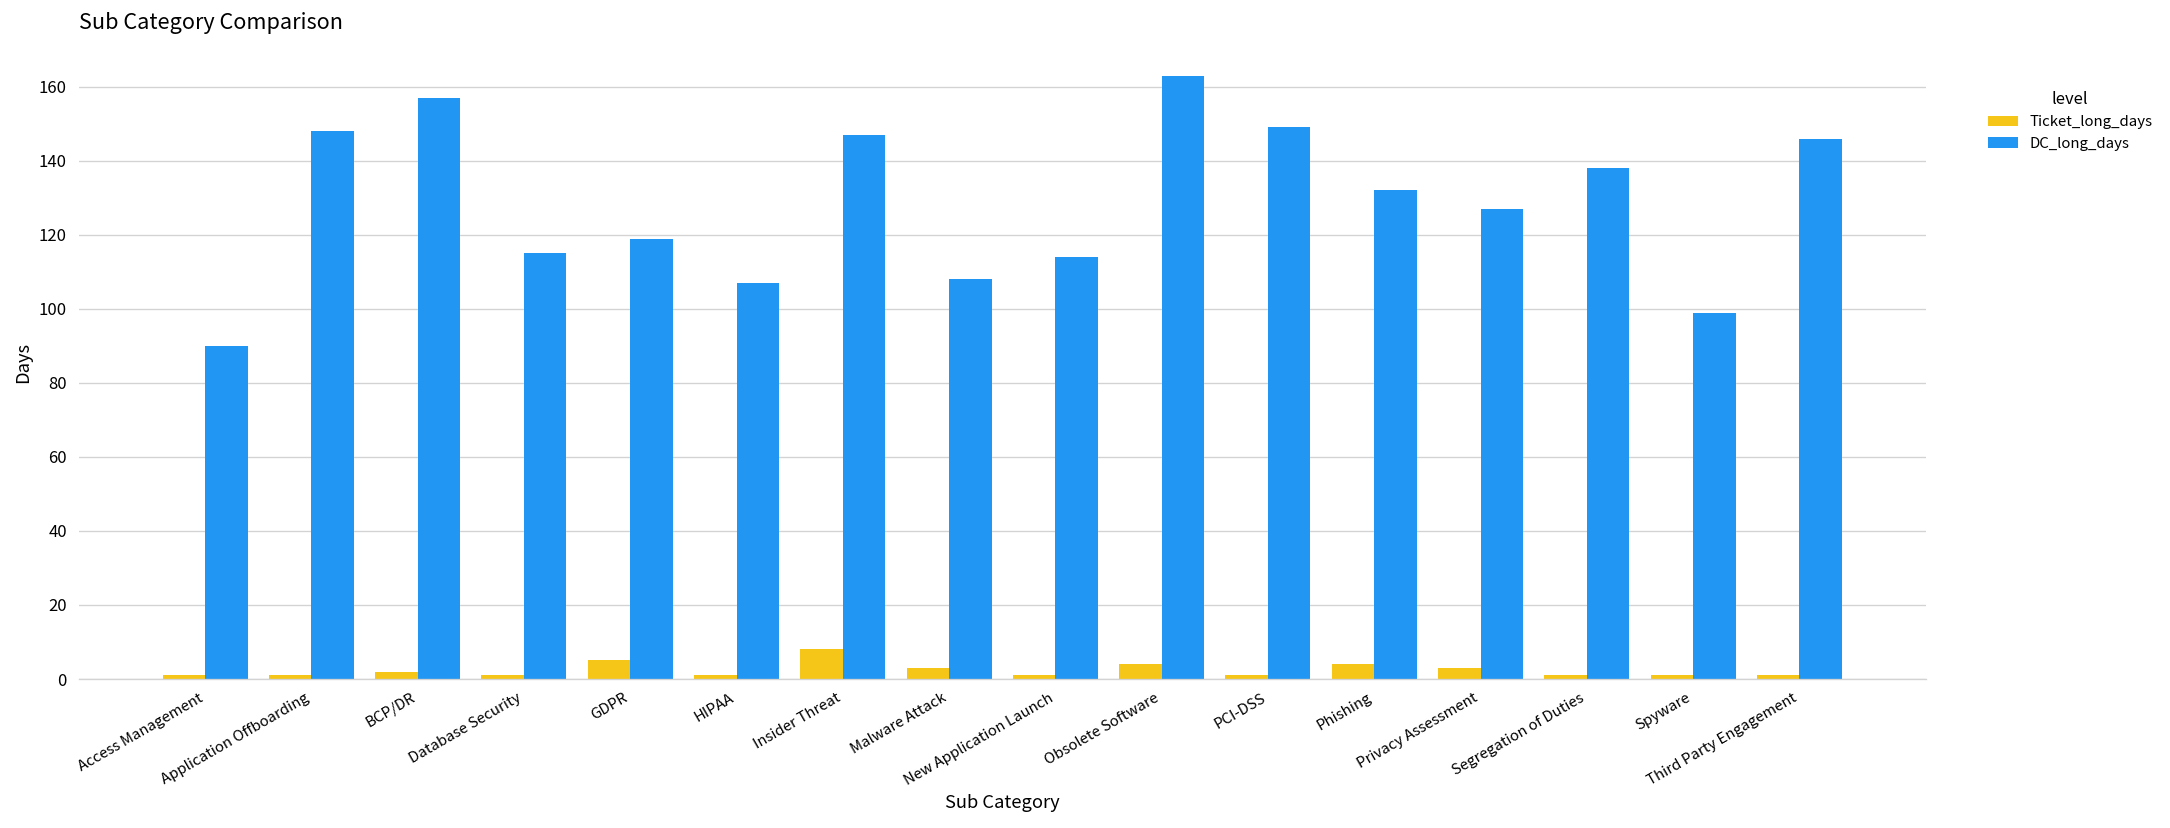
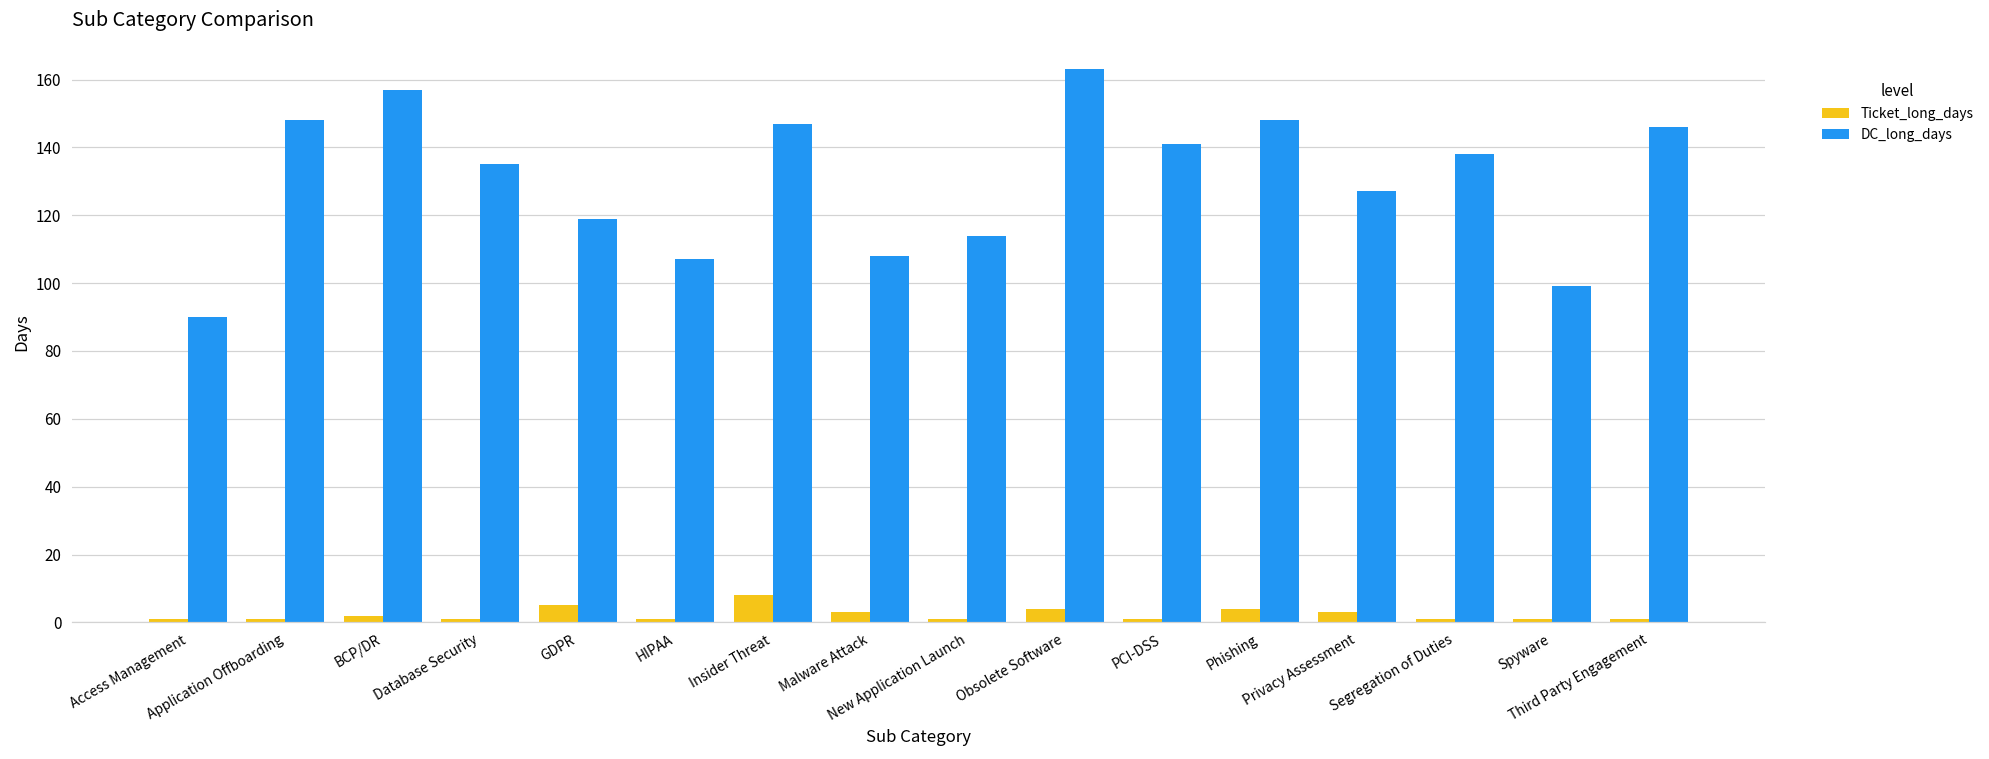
  {
    "Ticket_long_days": {
      "Access Management": 1,
      "Application Offboarding": 1,
      "BCP/DR": 2,
      "Database Security": 1,
      "GDPR": 5,
      "HIPAA": 1,
      "Insider Threat": 8,
      "Malware Attack": 3,
      "New Application Launch": 1,
      "Obsolete Software": 4,
      "PCI-DSS": 1,
      "Phishing": 4,
      "Privacy Assessment": 3,
      "Segregation of Duties": 1,
      "Spyware": 1,
      "Third Party Engagement": 1
    },
    "DC_long_days": {
      "Access Management": 90,
      "Application Offboarding": 148,
      "BCP/DR": 157,
-     "Database Security": 115,
+     "Database Security": 135,
      "GDPR": 119,
      "HIPAA": 107,
      "Insider Threat": 147,
      "Malware Attack": 108,
      "New Application Launch": 114,
      "Obsolete Software": 163,
-     "PCI-DSS": 149,
-     "Phishing": 132,
+     "PCI-DSS": 141,
+     "Phishing": 148,
      "Privacy Assessment": 127,
      "Segregation of Duties": 138,
      "Spyware": 99,
      "Third Party Engagement": 146
    }
  }
